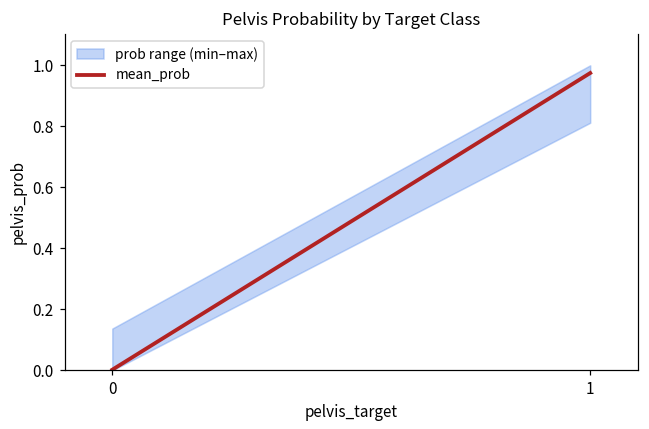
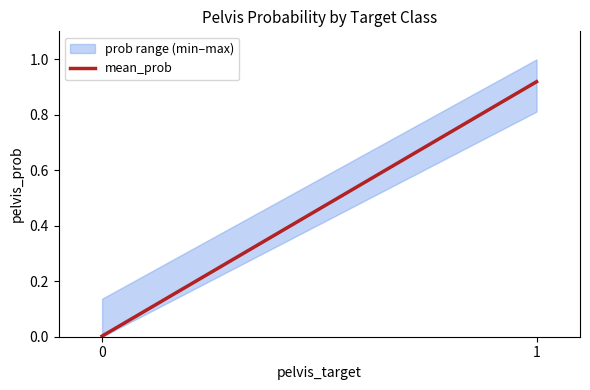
  {
    "mean_prob": {
      "0": 0.00,
-     "1": 0.97
+     "1": 0.92
    }
  }
